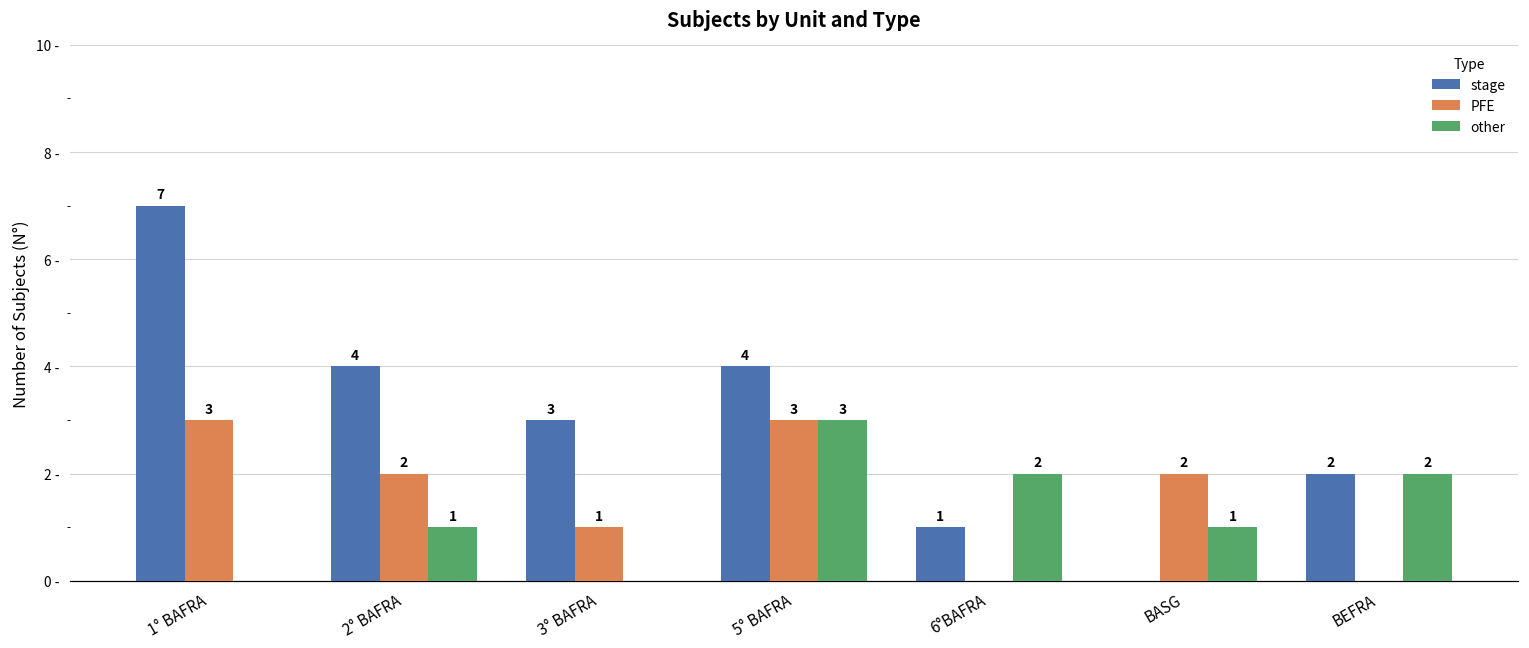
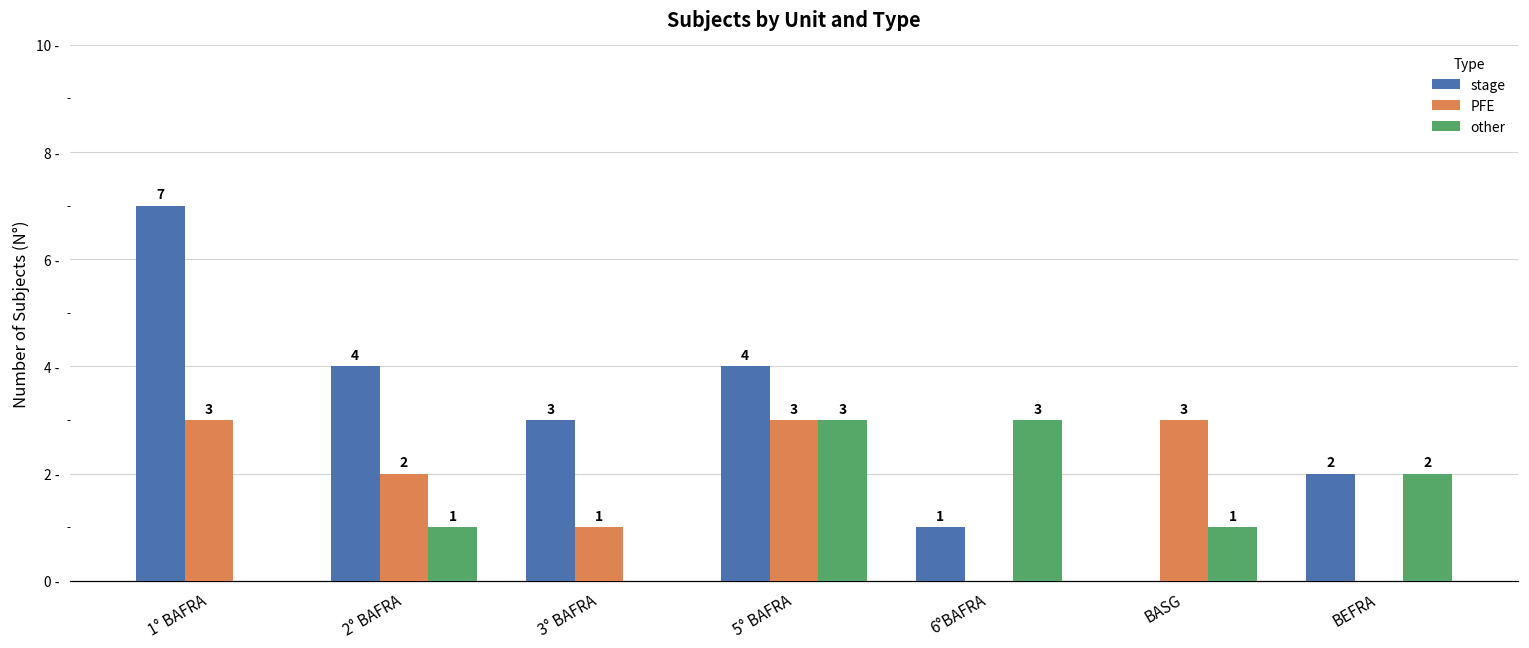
  {
    "stage": {
      "1° BAFRA": 7,
      "2° BAFRA": 4,
      "3° BAFRA": 3,
      "5° BAFRA": 4,
      "6°BAFRA": 1,
      "BEFRA": 2
    },
    "PFE": {
      "1° BAFRA": 3,
      "2° BAFRA": 2,
      "3° BAFRA": 1,
      "5° BAFRA": 3,
-     "BASG": 2
+     "BASG": 3
    },
    "other": {
      "2° BAFRA": 1,
      "5° BAFRA": 3,
-     "6°BAFRA": 2,
+     "6°BAFRA": 3,
      "BASG": 1,
      "BEFRA": 2
    }
  }
